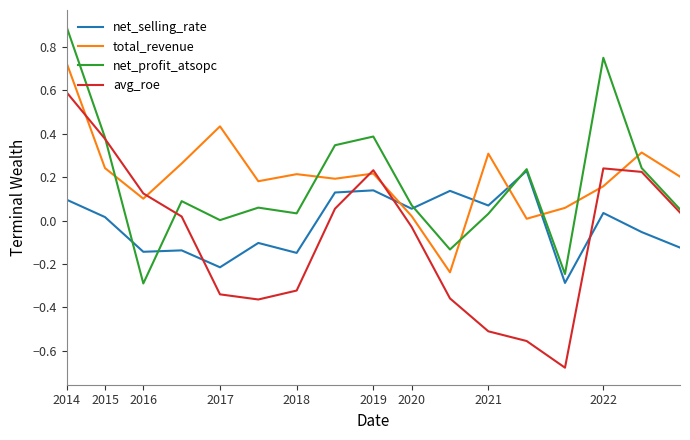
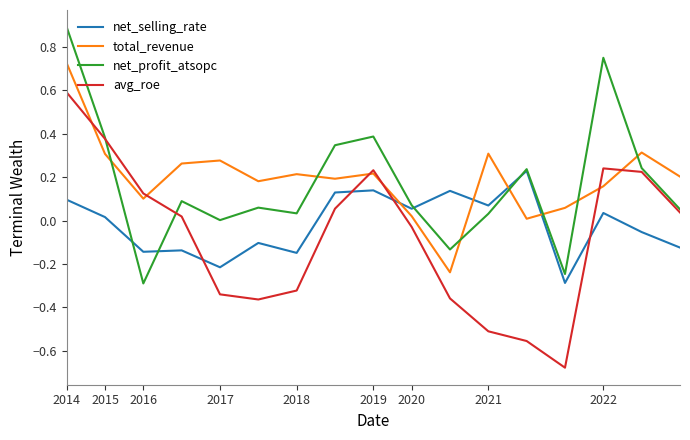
  {
    "net_selling_rate": {
      "2014": 0.10,
      "2015": 0.02,
      "2016": -0.14,
      "2017": -0.22,
      "2018": -0.15,
      "2019": 0.14,
      "2020": 0.05,
      "2021": 0.07,
      "2022": 0.04
    },
    "total_revenue": {
      "2014": 0.73,
-     "2015": 0.24,
+     "2015": 0.31,
      "2016": 0.10,
-     "2017": 0.43,
+     "2017": 0.28,
      "2018": 0.21,
      "2019": 0.22,
      "2020": 0.02,
      "2021": 0.31,
      "2022": 0.16
    },
    "net_profit_atsopc": {
      "2014": 0.89,
      "2016": -0.29,
      "2017": 0.00,
      "2018": 0.03,
      "2019": 0.39,
      "2020": 0.07,
      "2021": 0.03,
      "2022": 0.75
    },
    "avg_roe": {
      "2014": 0.59,
      "2016": 0.13,
      "2017": -0.34,
      "2018": -0.32,
      "2019": 0.23,
      "2020": -0.03,
      "2021": -0.51,
      "2022": 0.24
    }
  }
